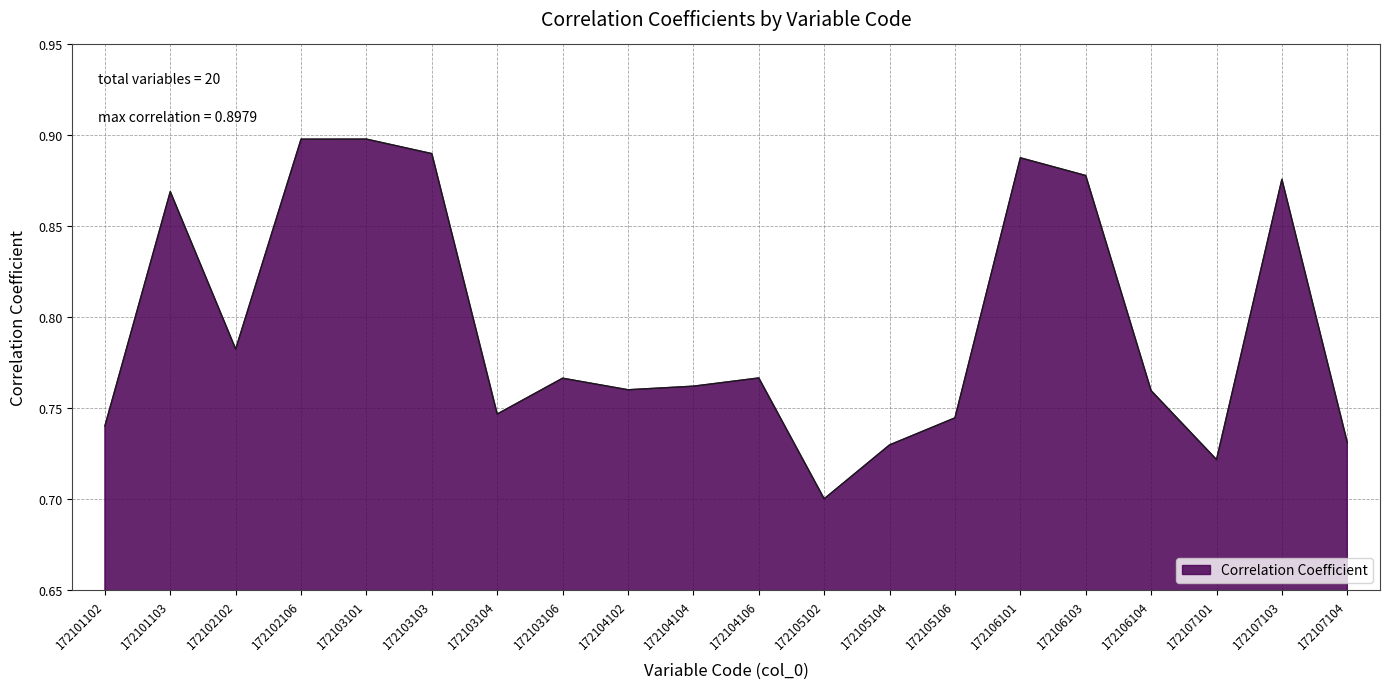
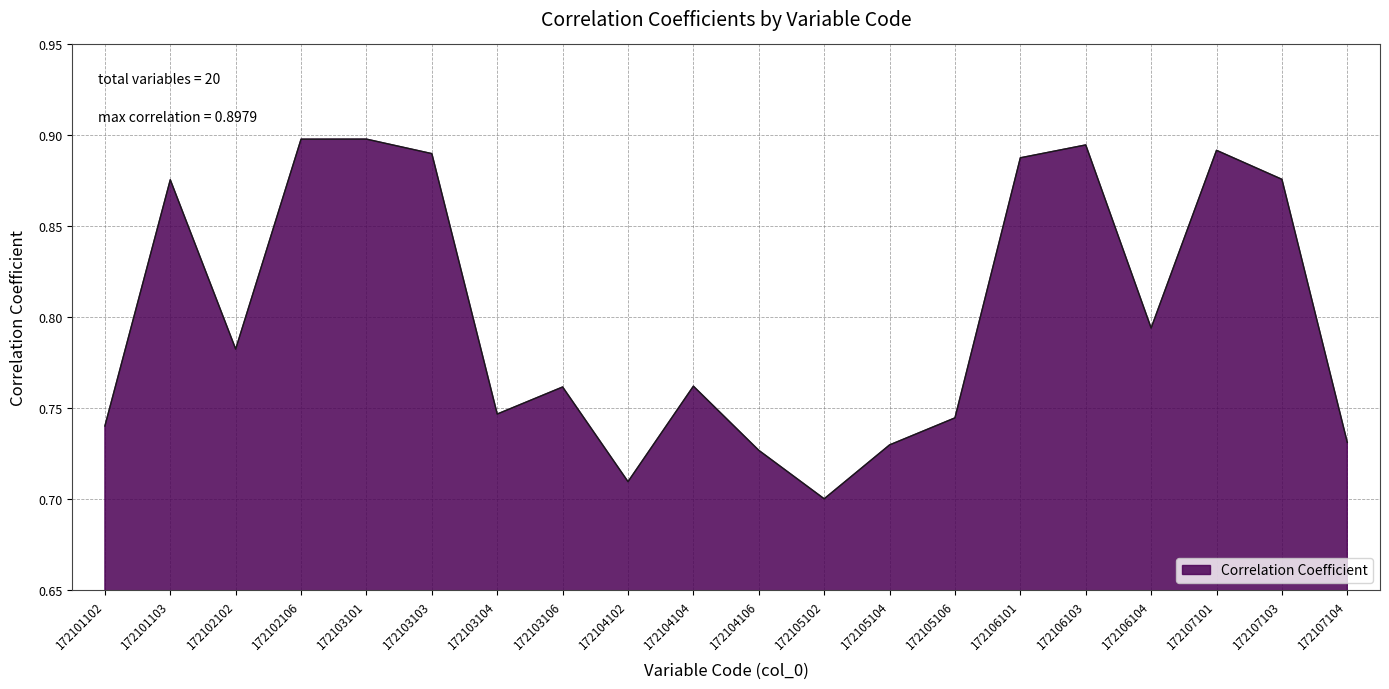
  {
    "172101102": 0.740,
-   "172101103": 0.869,
+   "172101103": 0.876,
    "172102102": 0.782,
    "172102106": 0.898,
    "172103101": 0.898,
    "172103103": 0.890,
    "172103104": 0.747,
-   "172103106": 0.766,
-   "172104102": 0.760,
+   "172103106": 0.762,
+   "172104102": 0.710,
    "172104104": 0.762,
-   "172104106": 0.767,
+   "172104106": 0.727,
    "172105102": 0.700,
    "172105104": 0.730,
    "172105106": 0.745,
    "172106101": 0.888,
-   "172106103": 0.878,
-   "172106104": 0.760,
-   "172107101": 0.722,
+   "172106103": 0.895,
+   "172106104": 0.794,
+   "172107101": 0.892,
    "172107103": 0.876,
    "172107104": 0.731
  }
